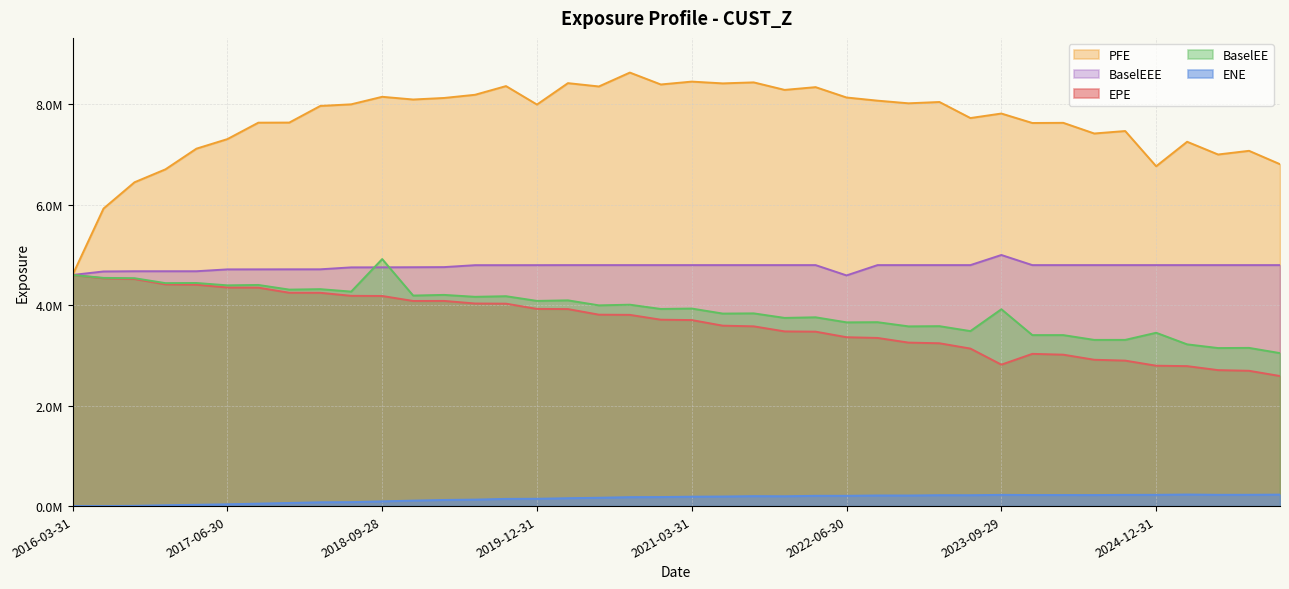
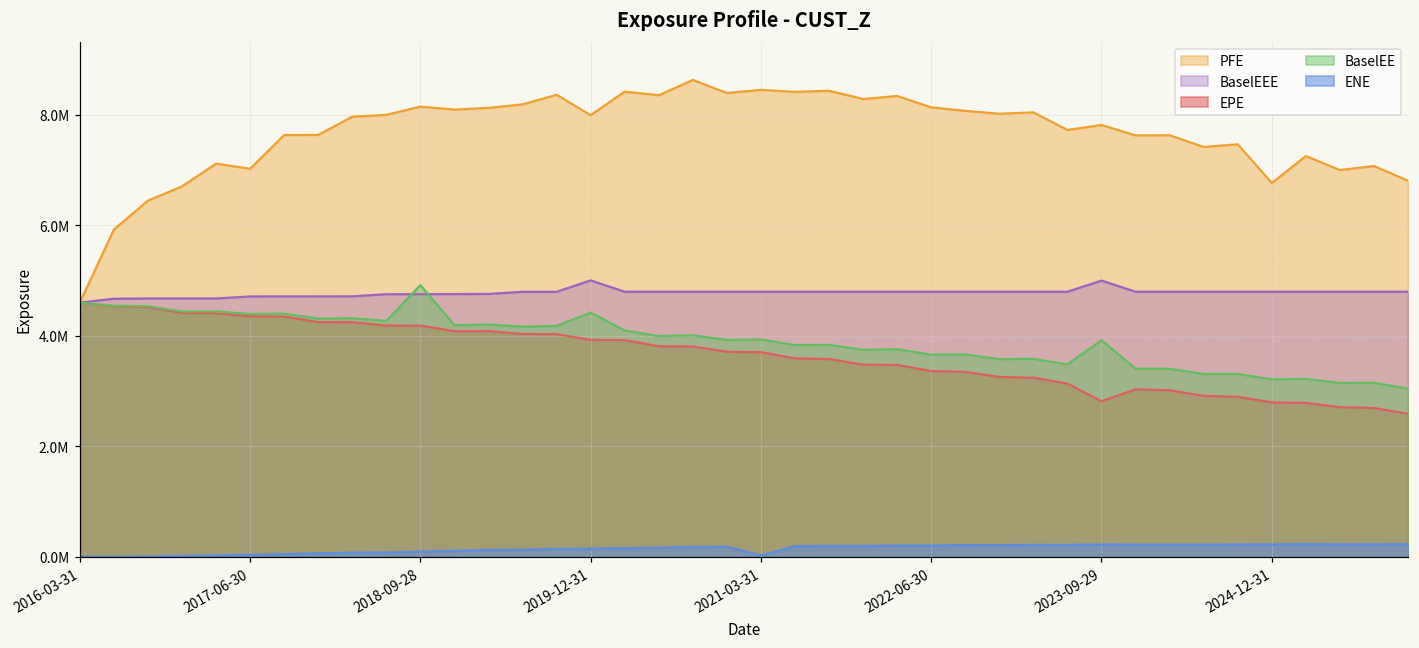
  {
    "PFE": {
-     "2017-06-30": 7300000,
+     "2017-06-30": 7000000,
      "2018-09-28": 8200000,
      "2019-12-31": 8000000,
      "2021-03-31": 8500000,
      "2022-06-30": 8100000,
      "2023-09-29": 7800000,
      "2024-12-31": 6800000
    },
    "BaselEEE": {
      "2017-06-30": 4700000,
      "2018-09-28": 4800000,
-     "2019-12-31": 4800000,
+     "2019-12-31": 5000000,
      "2021-03-31": 4800000,
-     "2022-06-30": 4600000,
+     "2022-06-30": 4800000,
      "2023-09-29": 5000000,
      "2024-12-31": 4800000
    },
    "EPE": {
      "2018-09-28": 4200000,
      "2019-12-31": 3900000,
      "2021-03-31": 3700000,
      "2022-06-30": 3400000,
      "2023-09-29": 2800000,
      "2024-12-31": 2800000
    },
    "BaselEE": {
      "2018-09-28": 4900000,
-     "2019-12-31": 4100000,
+     "2019-12-31": 4400000,
      "2021-03-31": 3900000,
      "2022-06-30": 3700000,
      "2023-09-29": 3900000,
-     "2024-12-31": 3500000
+     "2024-12-31": 3200000
    },
    "ENE": {
      "2016-03-31": 0,
      "2017-06-30": 0,
      "2018-09-28": 100000,
      "2019-12-31": 100000,
-     "2021-03-31": 200000,
+     "2021-03-31": 0,
      "2022-06-30": 200000,
      "2023-09-29": 200000,
      "2024-12-31": 200000
    }
  }
